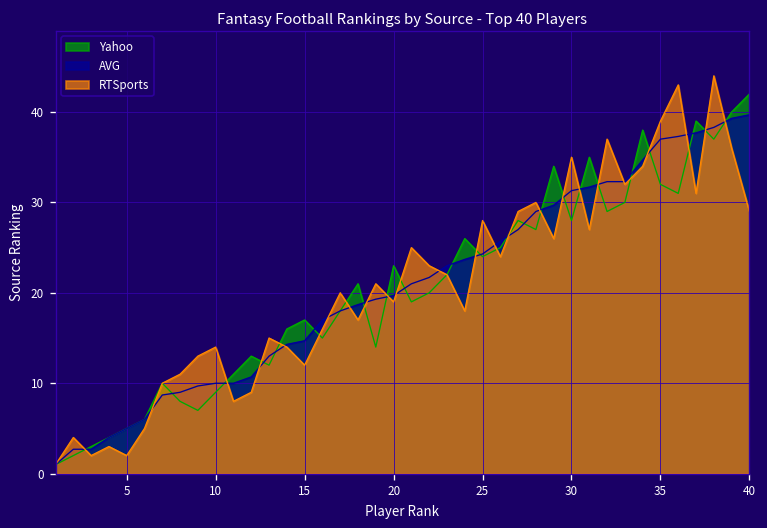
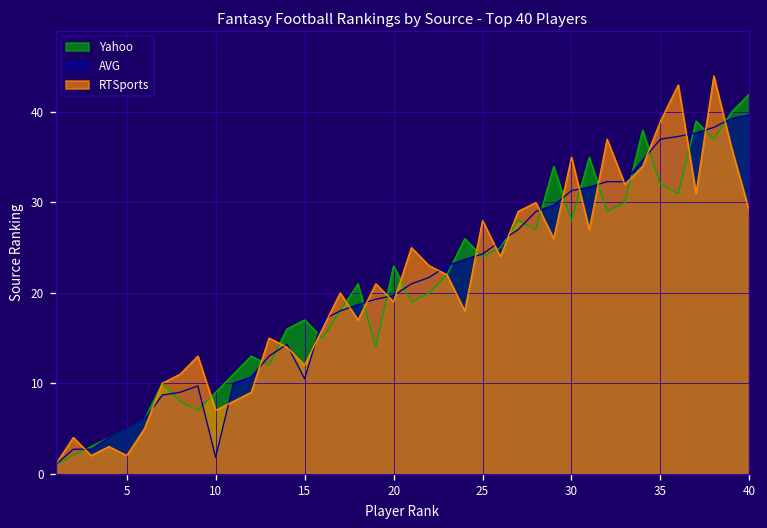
  {
    "Yahoo": {
      "10": 9,
      "15": 17,
      "20": 23,
      "30": 28,
      "35": 32,
      "40": 42
    },
    "AVG": {
-     "10": 10,
-     "15": 15,
+     "10": 2,
+     "15": 11,
      "20": 20,
      "30": 31,
      "35": 37,
      "40": 40
    },
    "RTSports": {
      "5": 2,
-     "10": 14,
+     "10": 7,
      "15": 12,
      "20": 19,
      "25": 28,
      "30": 35,
      "35": 39,
      "40": 29
    }
  }
